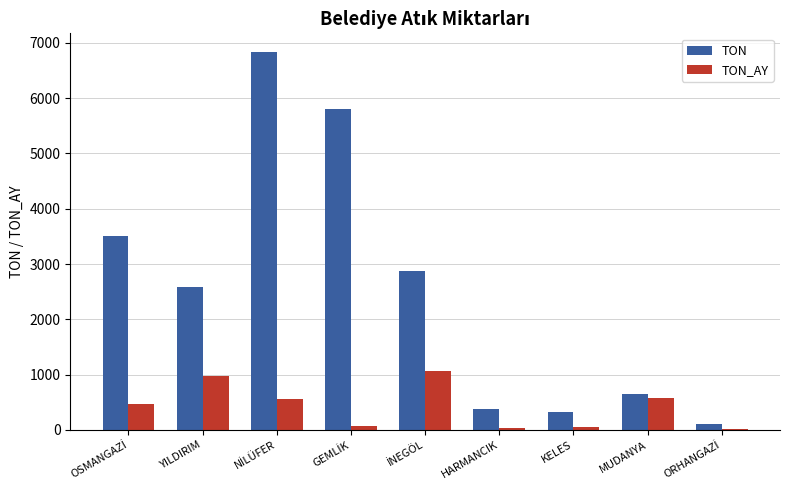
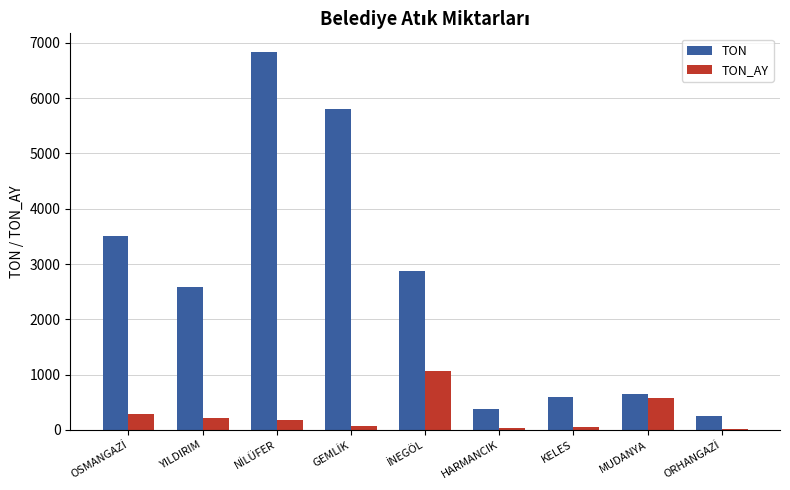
  {
    "TON": {
      "OSMANGAZİ": 3500,
      "YILDIRIM": 2600,
      "NİLÜFER": 6800,
      "GEMLİK": 5800,
      "İNEGÖL": 2900,
      "HARMANCIK": 400,
-     "KELES": 300,
+     "KELES": 600,
      "MUDANYA": 700,
-     "ORHANGAZİ": 100
+     "ORHANGAZİ": 300
    },
    "TON_AY": {
-     "OSMANGAZİ": 500,
-     "YILDIRIM": 1000,
-     "NİLÜFER": 600,
+     "OSMANGAZİ": 300,
+     "YILDIRIM": 200,
+     "NİLÜFER": 200,
      "GEMLİK": 100,
      "İNEGÖL": 1100,
      "KELES": 0,
      "MUDANYA": 600
    }
  }
